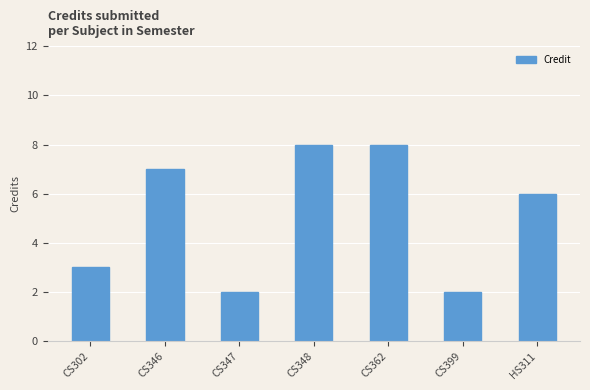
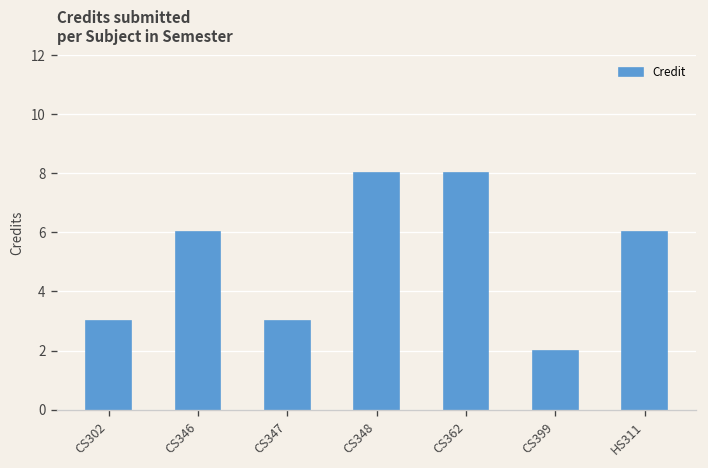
  {
    "CS302": 3,
-   "CS346": 7,
-   "CS347": 2,
+   "CS346": 6,
+   "CS347": 3,
    "CS348": 8,
    "CS362": 8,
    "CS399": 2,
    "HS311": 6
  }
